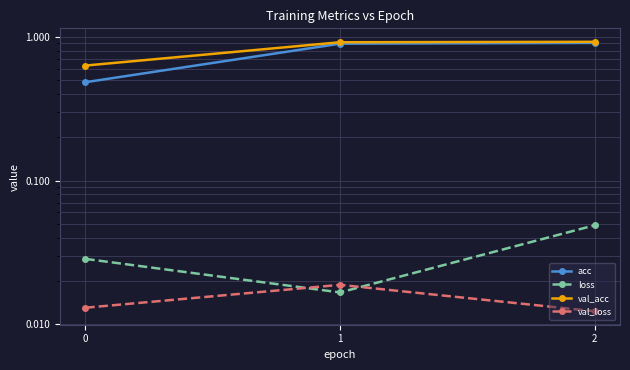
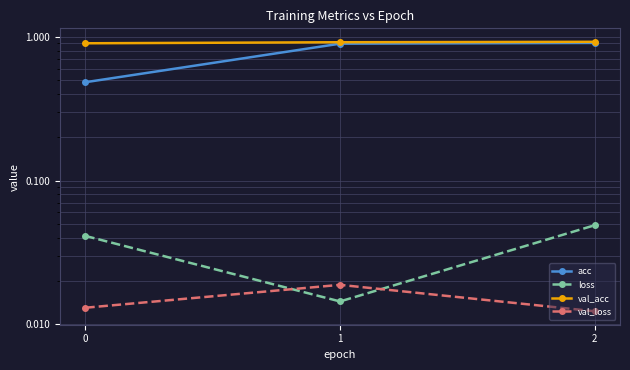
  {
    "acc": {
      "0": 0.48
    },
    "loss": {
-     "0": 0.029,
-     "1": 0.017,
+     "0": 0.041,
+     "1": 0.014,
      "2": 0.049
    },
    "val_acc": {
-     "0": 0.6
+     "0": 0.9
    },
    "val_loss": {
      "0": 0.013,
      "1": 0.019
    }
  }
